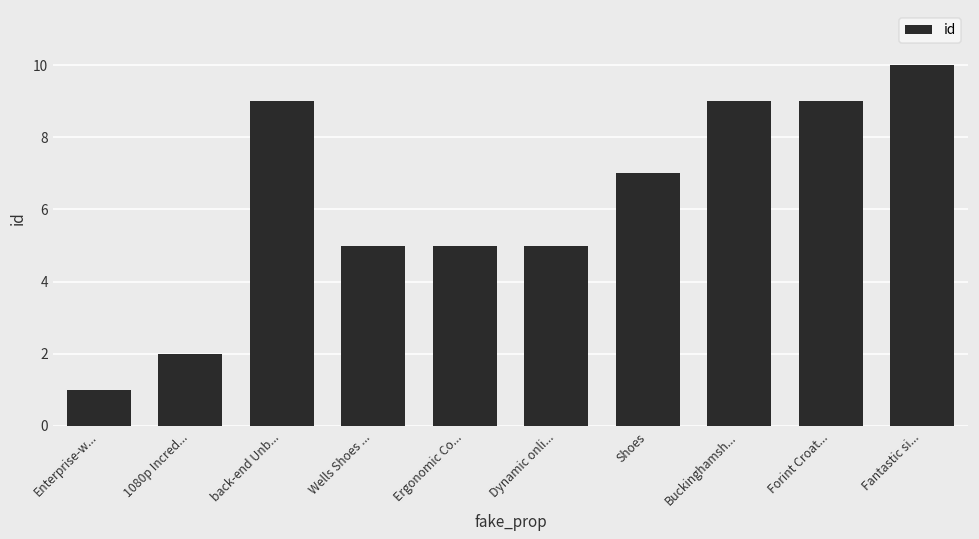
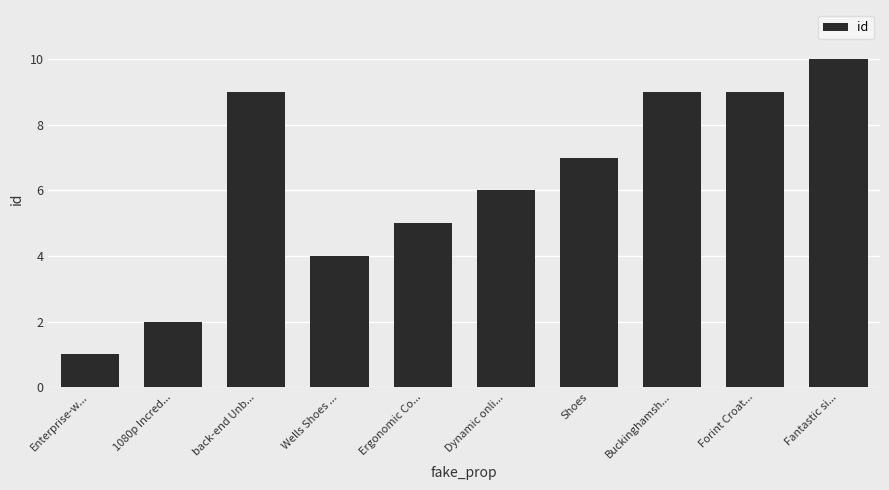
  {
    "Enterprise-w...": 1,
    "1080p Incred...": 2,
    "back-end Unb...": 9,
-   "Wells Shoes ...": 5,
+   "Wells Shoes ...": 4,
    "Ergonomic Co...": 5,
-   "Dynamic onli...": 5,
+   "Dynamic onli...": 6,
    "Shoes": 7,
    "Buckinghamsh...": 9,
    "Forint Croat...": 9,
    "Fantastic si...": 10
  }
